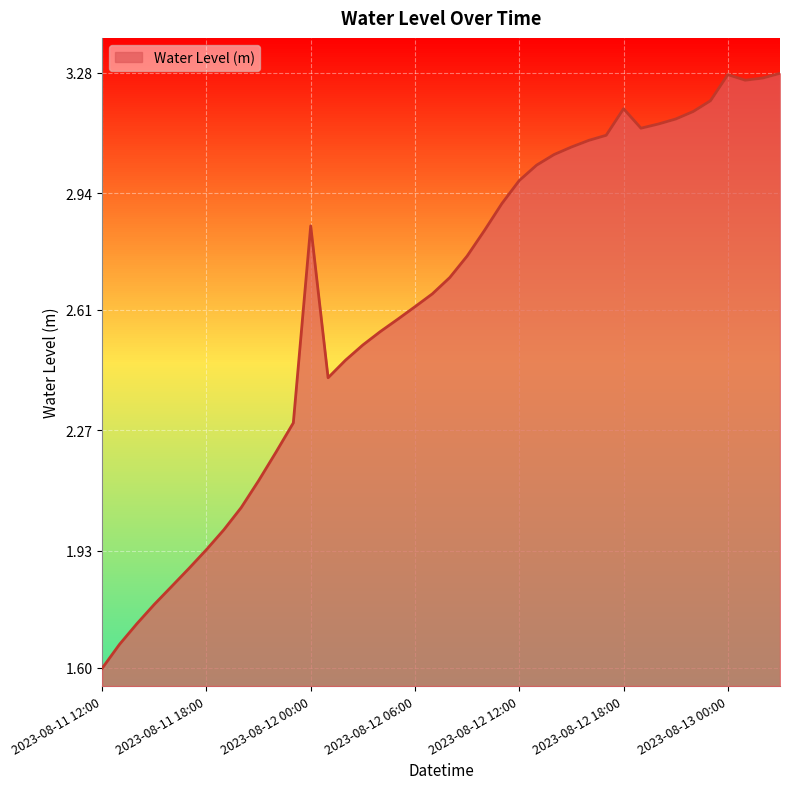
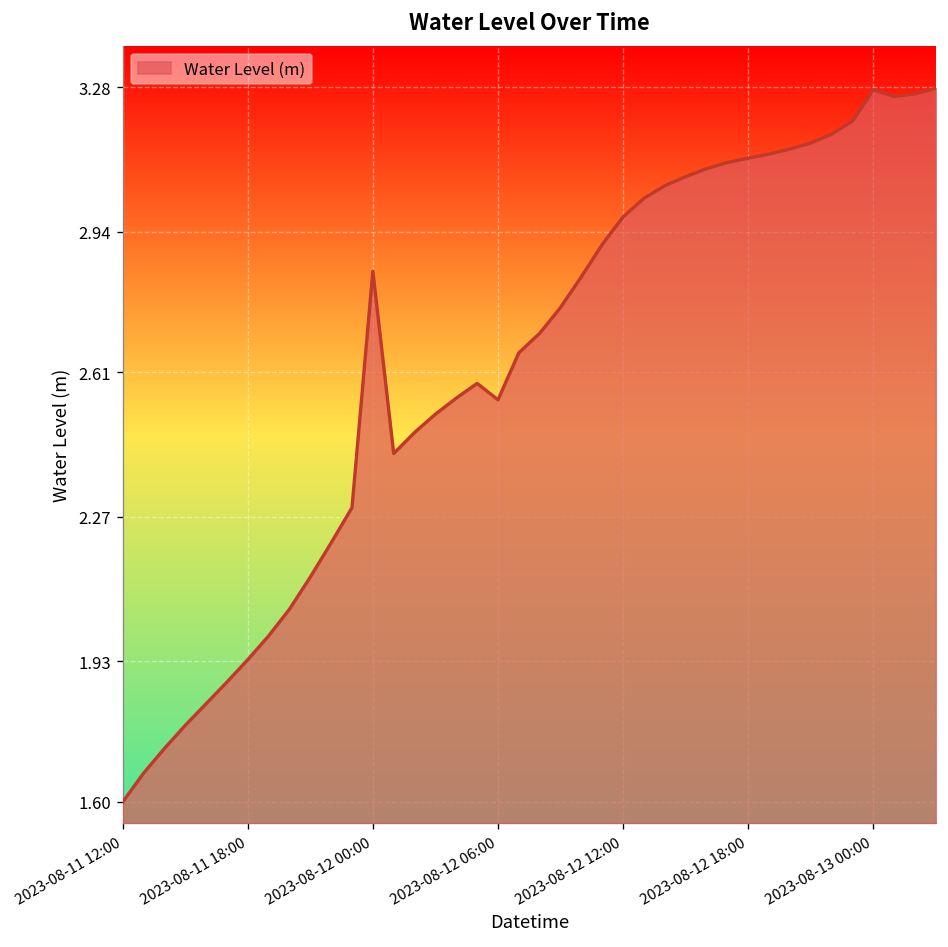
  {
    "2023-08-11 12:00": 1.60,
    "2023-08-11 18:00": 1.93,
    "2023-08-12 00:00": 2.85,
-   "2023-08-12 06:00": 2.62,
+   "2023-08-12 06:00": 2.54,
    "2023-08-12 12:00": 2.98,
-   "2023-08-12 18:00": 3.18,
+   "2023-08-12 18:00": 3.11,
    "2023-08-13 00:00": 3.27
  }
